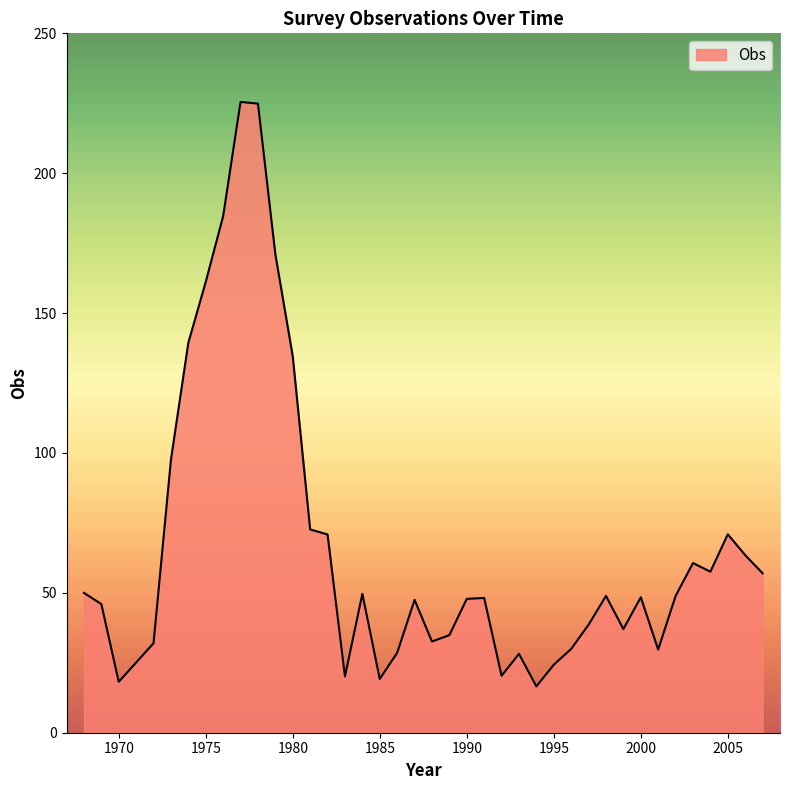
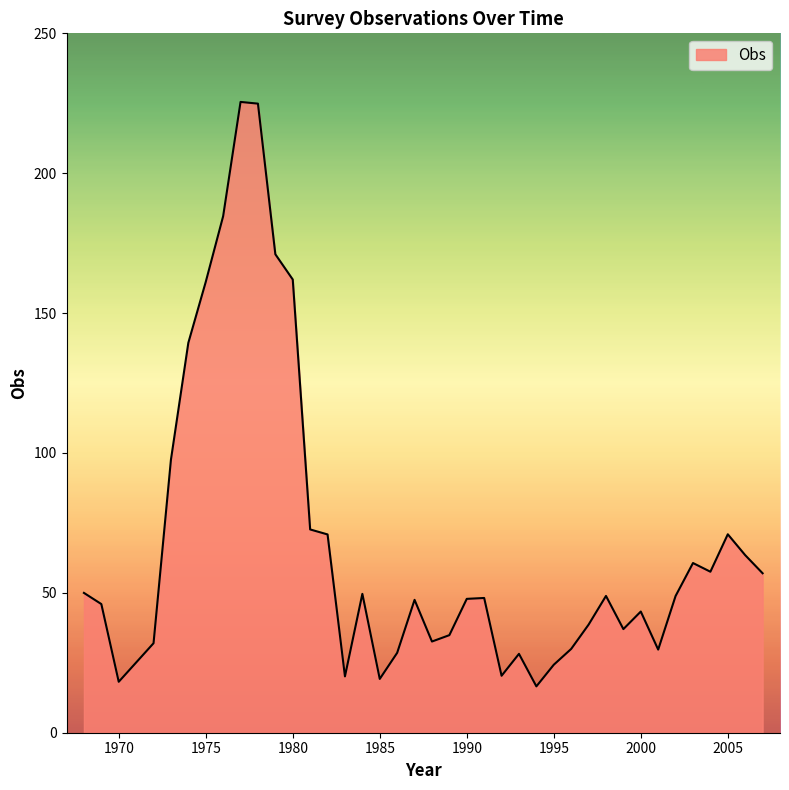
  {
    "1970": 18,
    "1975": 161,
-   "1980": 135,
+   "1980": 162,
    "1985": 19,
    "1990": 48,
    "1995": 24,
-   "2000": 48,
+   "2000": 43,
    "2005": 71
  }
